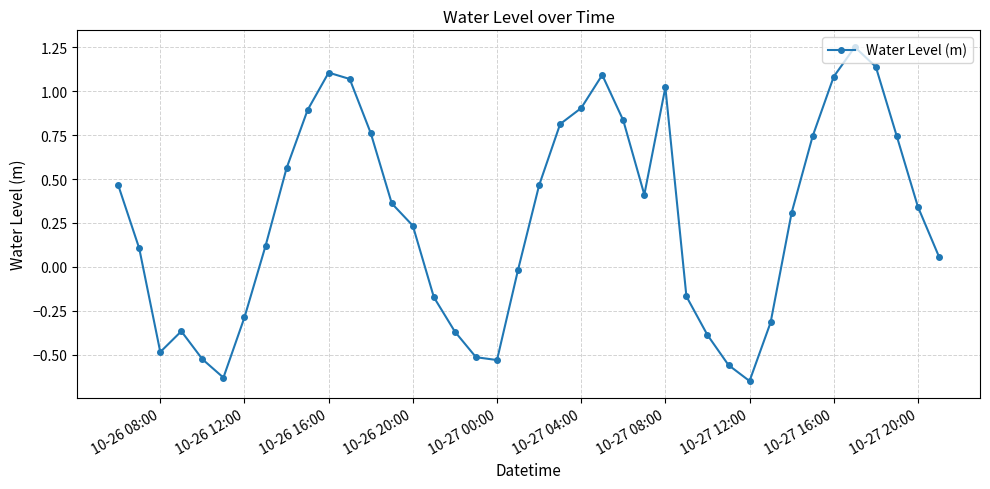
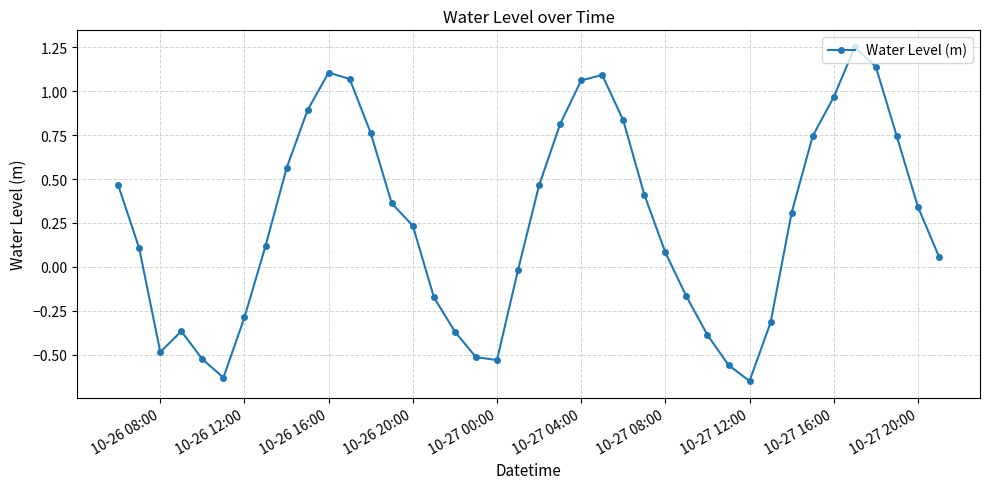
  {
    "10-26 08:00": -0.49,
    "10-26 12:00": -0.29,
    "10-26 16:00": 1.11,
    "10-26 20:00": 0.23,
    "10-27 00:00": -0.53,
-   "10-27 04:00": 0.90,
-   "10-27 08:00": 1.02,
+   "10-27 04:00": 1.06,
+   "10-27 08:00": 0.08,
    "10-27 12:00": -0.65,
-   "10-27 16:00": 1.08,
+   "10-27 16:00": 0.97,
    "10-27 20:00": 0.34
  }
